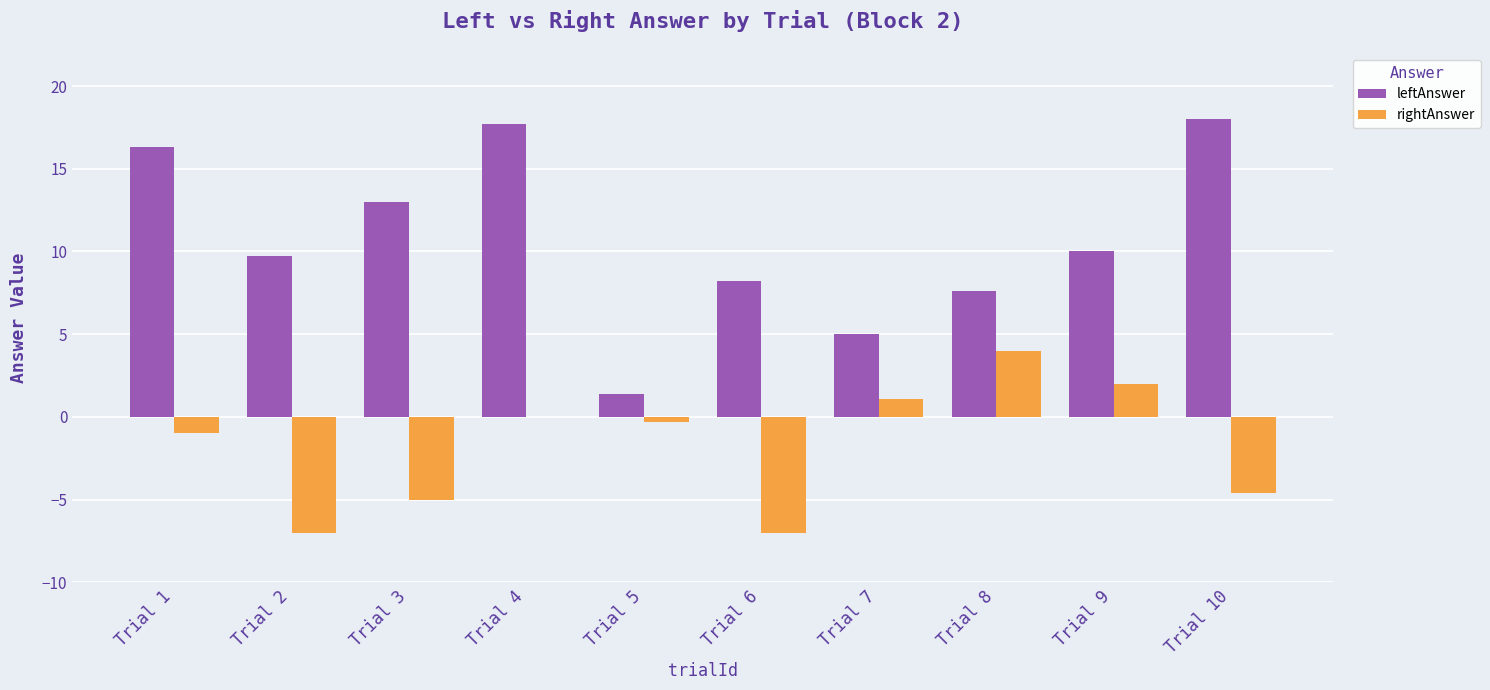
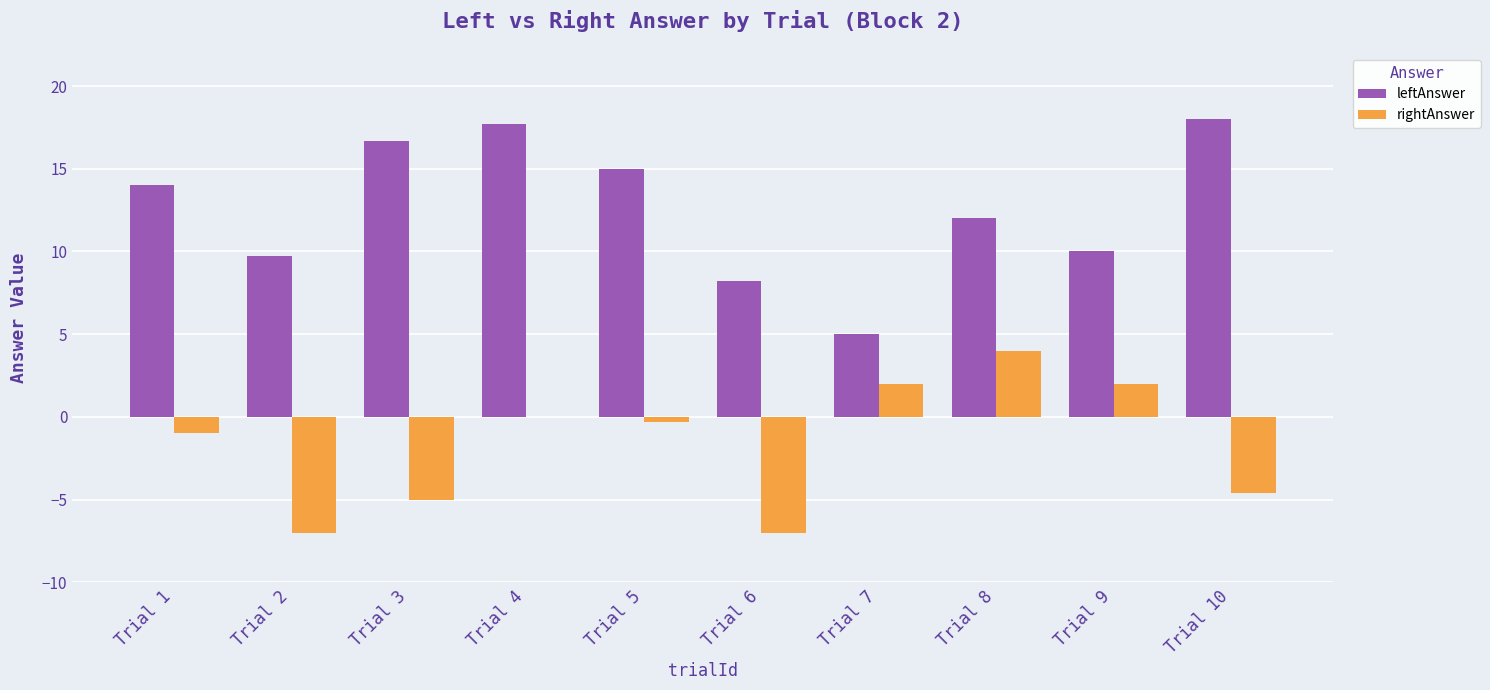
  {
    "leftAnswer": {
-     "Trial 1": 16.3,
+     "Trial 1": 14.0,
      "Trial 2": 9.7,
-     "Trial 3": 13.0,
+     "Trial 3": 16.7,
      "Trial 4": 17.7,
-     "Trial 5": 1.4,
+     "Trial 5": 15.0,
      "Trial 6": 8.2,
      "Trial 7": 5.0,
-     "Trial 8": 7.6,
+     "Trial 8": 12.0,
      "Trial 9": 10.0,
      "Trial 10": 18.0
    },
    "rightAnswer": {
      "Trial 1": -1.0,
      "Trial 2": -7.0,
      "Trial 3": -5.0,
      "Trial 4": 0.0,
      "Trial 5": -0.3,
      "Trial 6": -7.0,
-     "Trial 7": 1.1,
+     "Trial 7": 2.0,
      "Trial 8": 4.0,
      "Trial 9": 2.0,
      "Trial 10": -4.6
    }
  }
